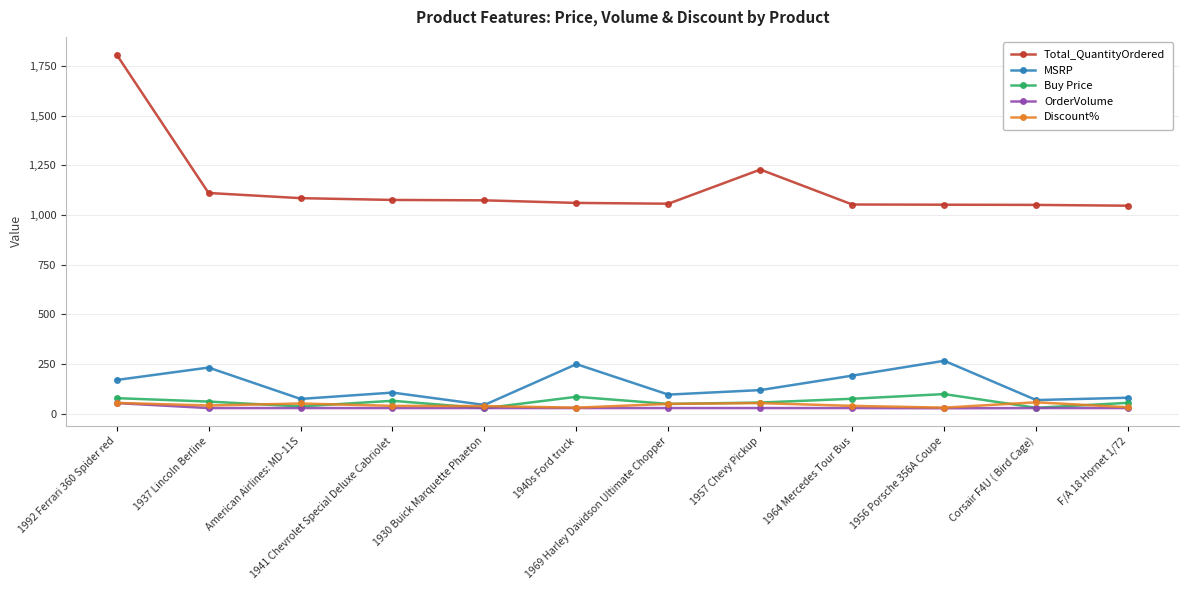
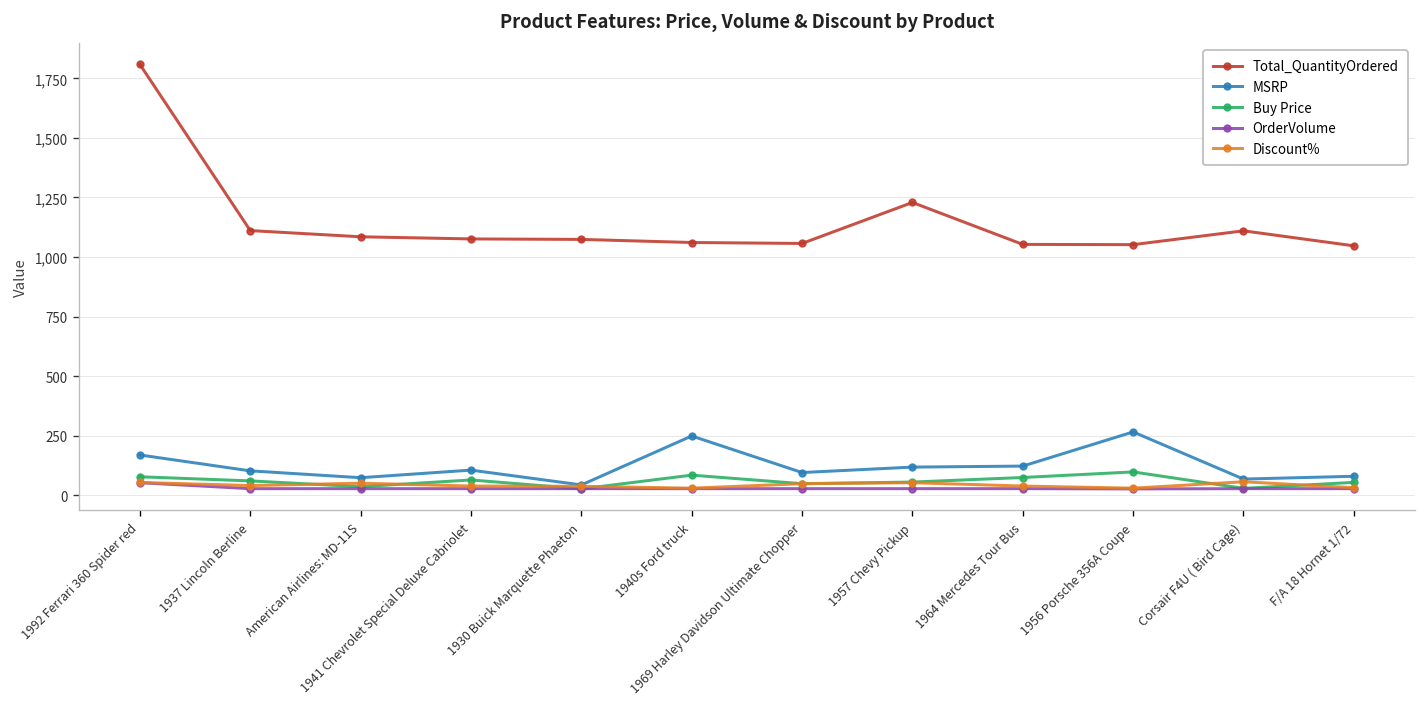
  {
    "Total_QuantityOrdered": {
      "1992 Ferrari 360 Spider red": "1,810",
      "1937 Lincoln Berline": "1,110",
      "American Airlines: MD-11S": "1,090",
      "1941 Chevrolet Special Deluxe Cabriolet": "1,080",
      "1930 Buick Marquette Phaeton": "1,070",
      "1940s Ford truck": "1,060",
      "1969 Harley Davidson Ultimate Chopper": "1,060",
      "1957 Chevy Pickup": "1,230",
      "1964 Mercedes Tour Bus": "1,050",
      "1956 Porsche 356A Coupe": "1,050",
-     "Corsair F4U ( Bird Cage)": "1,050",
+     "Corsair F4U ( Bird Cage)": "1,110",
      "F/A 18 Hornet 1/72": "1,050"
    },
    "MSRP": {
      "1992 Ferrari 360 Spider red": "170",
-     "1937 Lincoln Berline": "230",
+     "1937 Lincoln Berline": "100",
      "American Airlines: MD-11S": "70",
      "1941 Chevrolet Special Deluxe Cabriolet": "110",
      "1940s Ford truck": "250",
      "1969 Harley Davidson Ultimate Chopper": "100",
      "1957 Chevy Pickup": "120",
-     "1964 Mercedes Tour Bus": "190",
+     "1964 Mercedes Tour Bus": "120",
      "1956 Porsche 356A Coupe": "270",
      "F/A 18 Hornet 1/72": "80"
    },
    "Buy Price": {
      "1992 Ferrari 360 Spider red": "80",
      "1937 Lincoln Berline": "60",
      "1941 Chevrolet Special Deluxe Cabriolet": "60",
      "1940s Ford truck": "80",
      "1964 Mercedes Tour Bus": "70",
      "1956 Porsche 356A Coupe": "100",
      "F/A 18 Hornet 1/72": "50"
    },
    "OrderVolume": {
      "1937 Lincoln Berline": "30",
      "1969 Harley Davidson Ultimate Chopper": "30",
      "1957 Chevy Pickup": "30"
    },
    "Discount%": {
      "1937 Lincoln Berline": "40",
      "American Airlines: MD-11S": "50"
    }
  }
